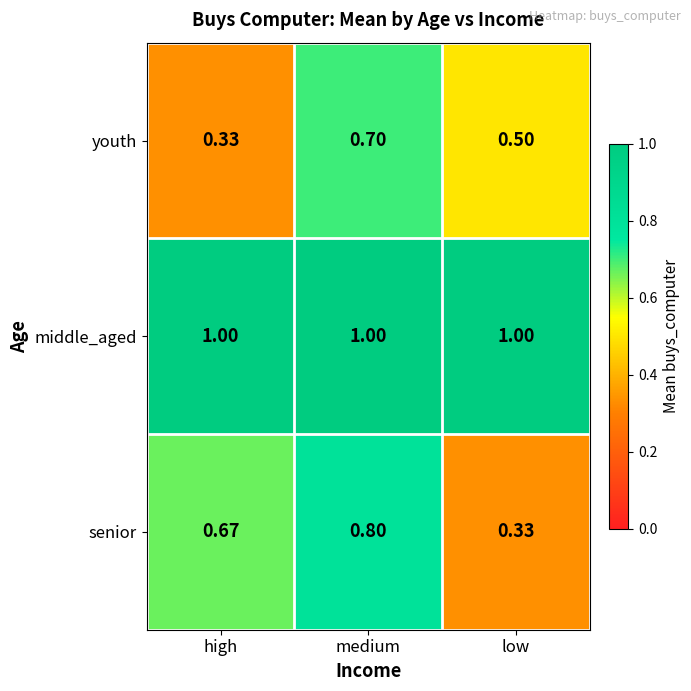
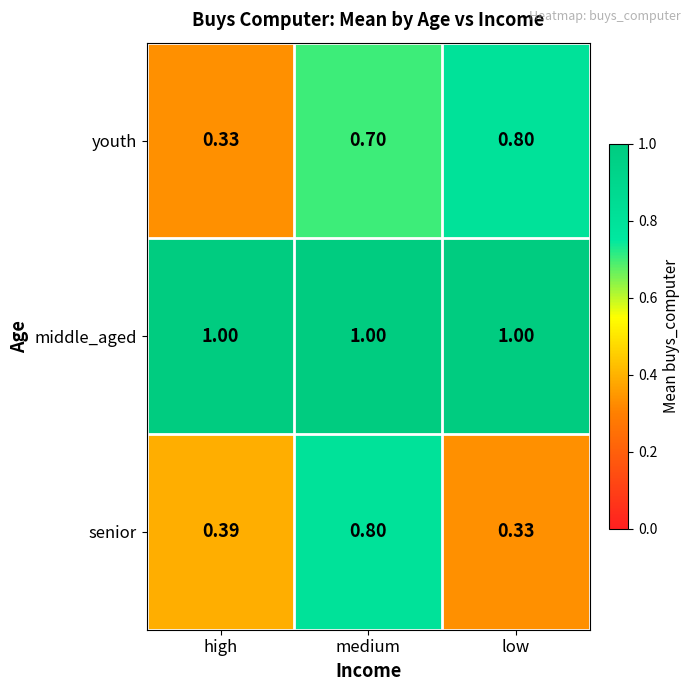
  {
    "youth": {
      "high": 0.33,
      "medium": 0.70,
-     "low": 0.50
+     "low": 0.80
    },
    "middle_aged": {
      "high": 1.00,
      "medium": 1.00,
      "low": 1.00
    },
    "senior": {
-     "high": 0.67,
+     "high": 0.39,
      "medium": 0.80,
      "low": 0.33
    }
  }
